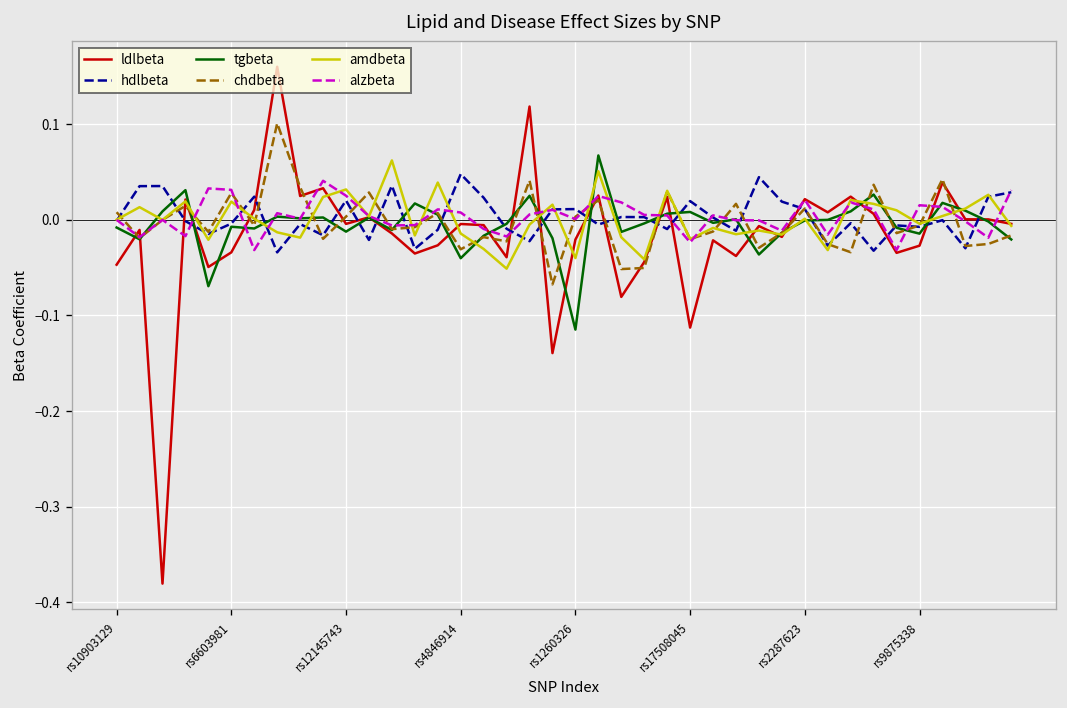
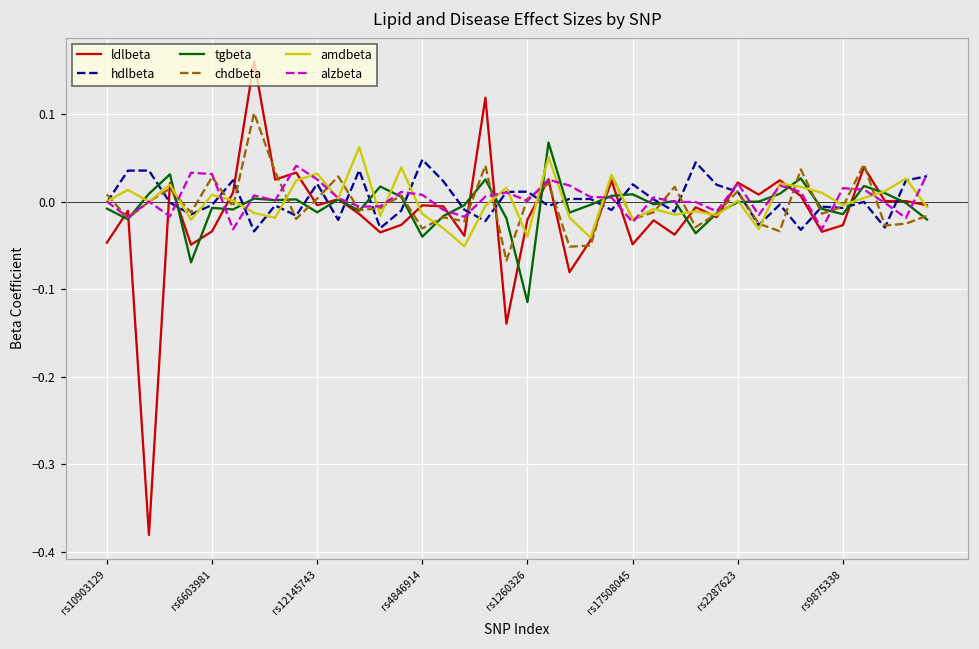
  {
    "ldlbeta": {
      "rs10903129": -0.05,
      "rs6603981": -0.03,
      "rs12145743": 0.00,
      "rs4846914": 0.00,
      "rs1260326": -0.02,
-     "rs17508045": -0.11,
+     "rs17508045": -0.05,
      "rs9875338": -0.03
    },
    "hdlbeta": {
      "rs6603981": 0.00,
      "rs12145743": 0.02,
      "rs4846914": 0.05,
      "rs1260326": 0.01,
      "rs17508045": 0.02
    },
    "tgbeta": {
      "rs10903129": -0.01,
      "rs6603981": -0.01,
      "rs12145743": -0.01,
      "rs4846914": -0.04,
      "rs1260326": -0.11,
      "rs17508045": 0.01,
      "rs9875338": -0.01
    },
    "chdbeta": {
      "rs10903129": 0.01,
      "rs6603981": 0.03,
      "rs12145743": 0.00,
      "rs4846914": -0.03
    },
    "amdbeta": {
-     "rs6603981": 0.02,
+     "rs6603981": 0.01,
      "rs12145743": 0.03,
      "rs4846914": -0.01,
      "rs1260326": -0.04
    },
    "alzbeta": {
      "rs6603981": 0.03,
      "rs12145743": 0.03,
      "rs4846914": 0.01,
      "rs17508045": -0.02,
      "rs9875338": 0.02
    }
  }
